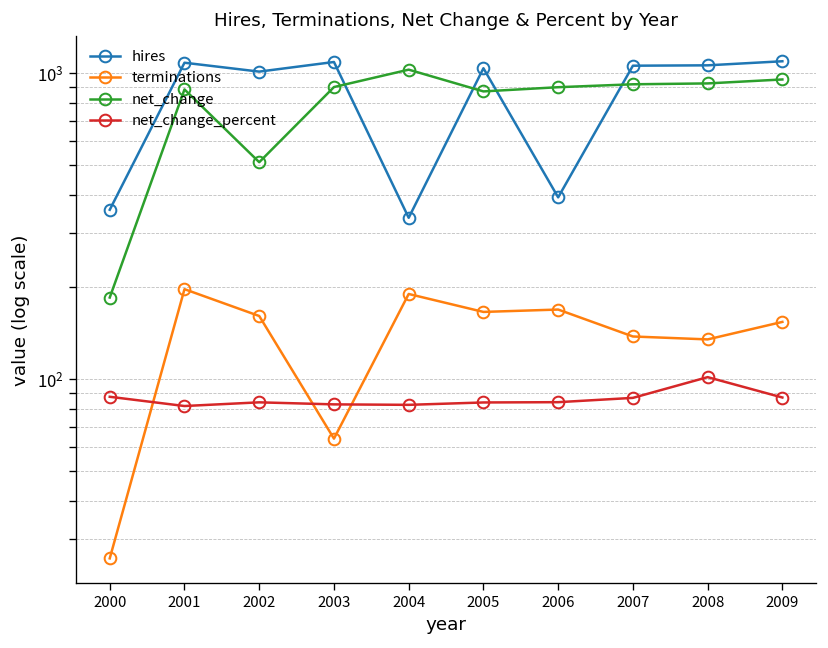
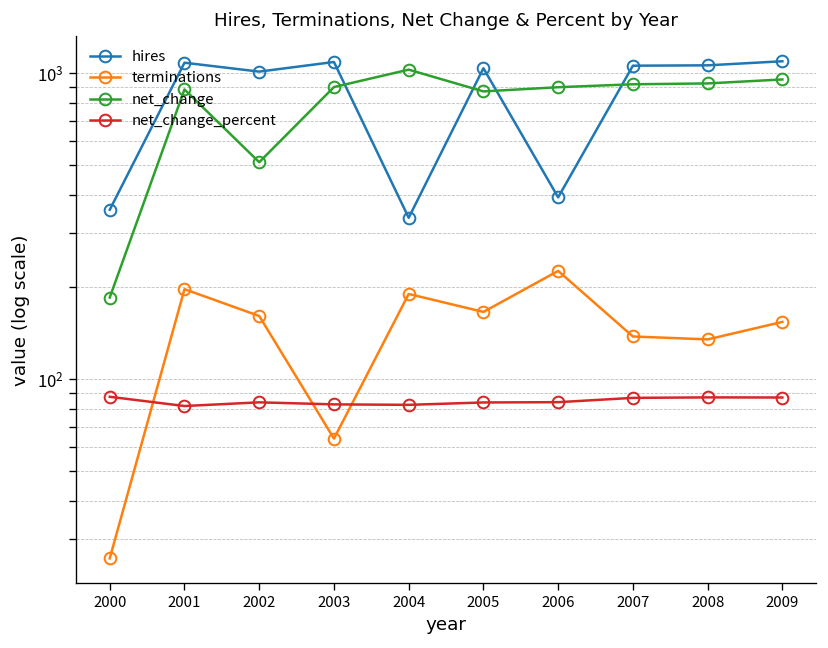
  {
    "hires": {
      "2000": 360,
      "2001": 1080,
      "2002": 1010,
      "2003": 1090,
      "2004": 340,
      "2005": 1040,
      "2006": 390,
      "2007": 1060,
      "2008": 1060,
      "2009": 1090
    },
    "terminations": {
      "2000": 26,
      "2001": 200,
      "2002": 160,
      "2003": 64,
      "2004": 190,
      "2005": 170,
-     "2006": 170,
+     "2006": 230,
      "2007": 140,
      "2008": 140,
      "2009": 150
    },
    "net_change": {
      "2000": 190,
      "2001": 890,
      "2002": 510,
      "2003": 900,
      "2004": 1030,
      "2005": 870,
      "2006": 900,
      "2007": 920,
      "2008": 930,
      "2009": 950
    },
    "net_change_percent": {
      "2000": 88,
      "2001": 82,
      "2002": 84,
      "2003": 83,
      "2004": 83,
      "2005": 84,
      "2006": 84,
      "2007": 87,
-     "2008": 102,
+     "2008": 87,
      "2009": 87
    }
  }
